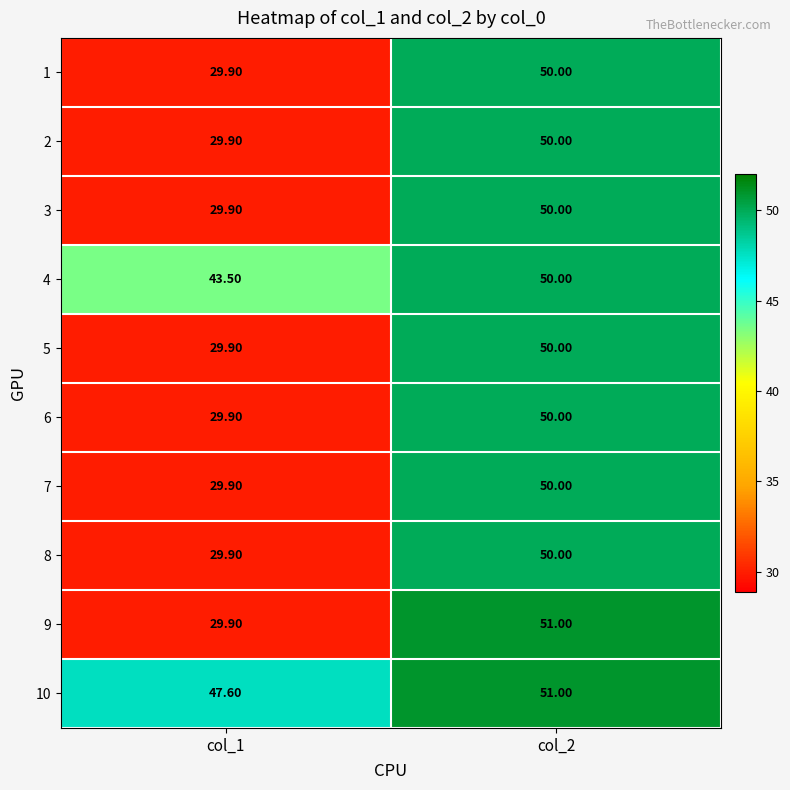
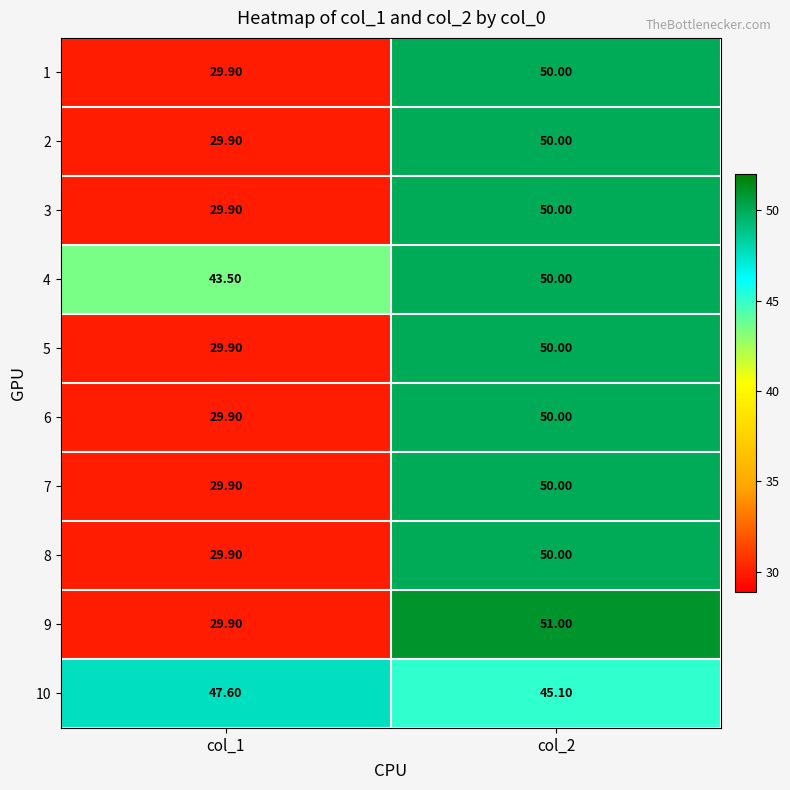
  {
    "1": {
      "col_1": 29.90,
      "col_2": 50.00
    },
    "2": {
      "col_1": 29.90,
      "col_2": 50.00
    },
    "3": {
      "col_1": 29.90,
      "col_2": 50.00
    },
    "4": {
      "col_1": 43.50,
      "col_2": 50.00
    },
    "5": {
      "col_1": 29.90,
      "col_2": 50.00
    },
    "6": {
      "col_1": 29.90,
      "col_2": 50.00
    },
    "7": {
      "col_1": 29.90,
      "col_2": 50.00
    },
    "8": {
      "col_1": 29.90,
      "col_2": 50.00
    },
    "9": {
      "col_1": 29.90,
      "col_2": 51.00
    },
    "10": {
      "col_1": 47.60,
-     "col_2": 51.00
+     "col_2": 45.10
    }
  }
